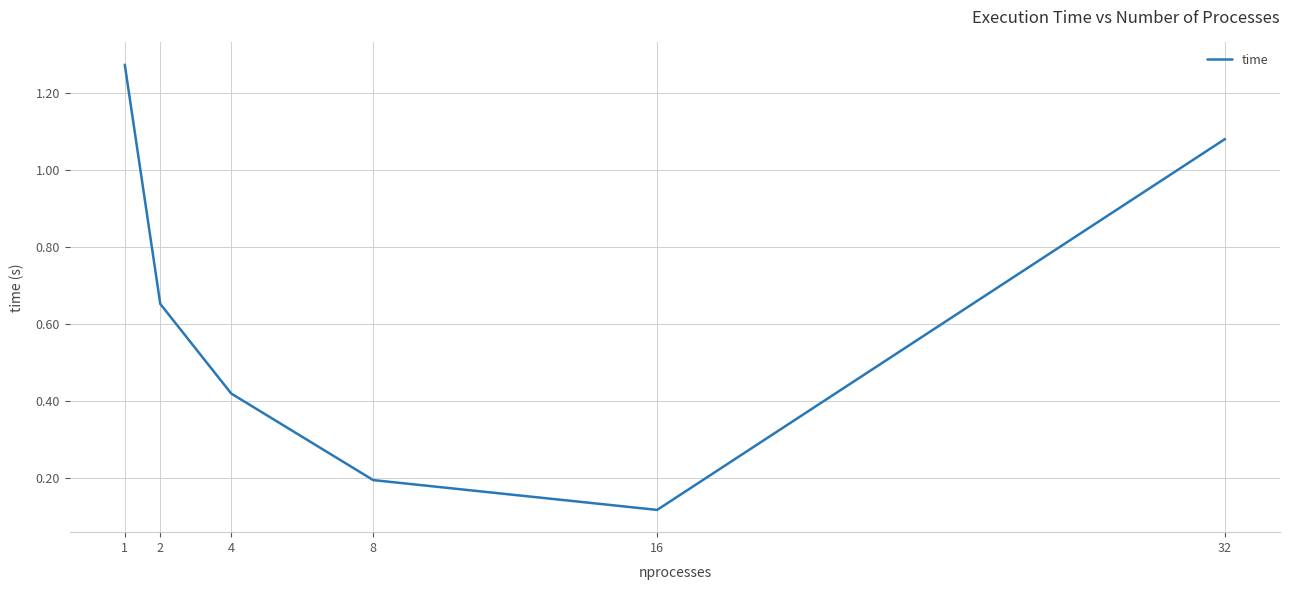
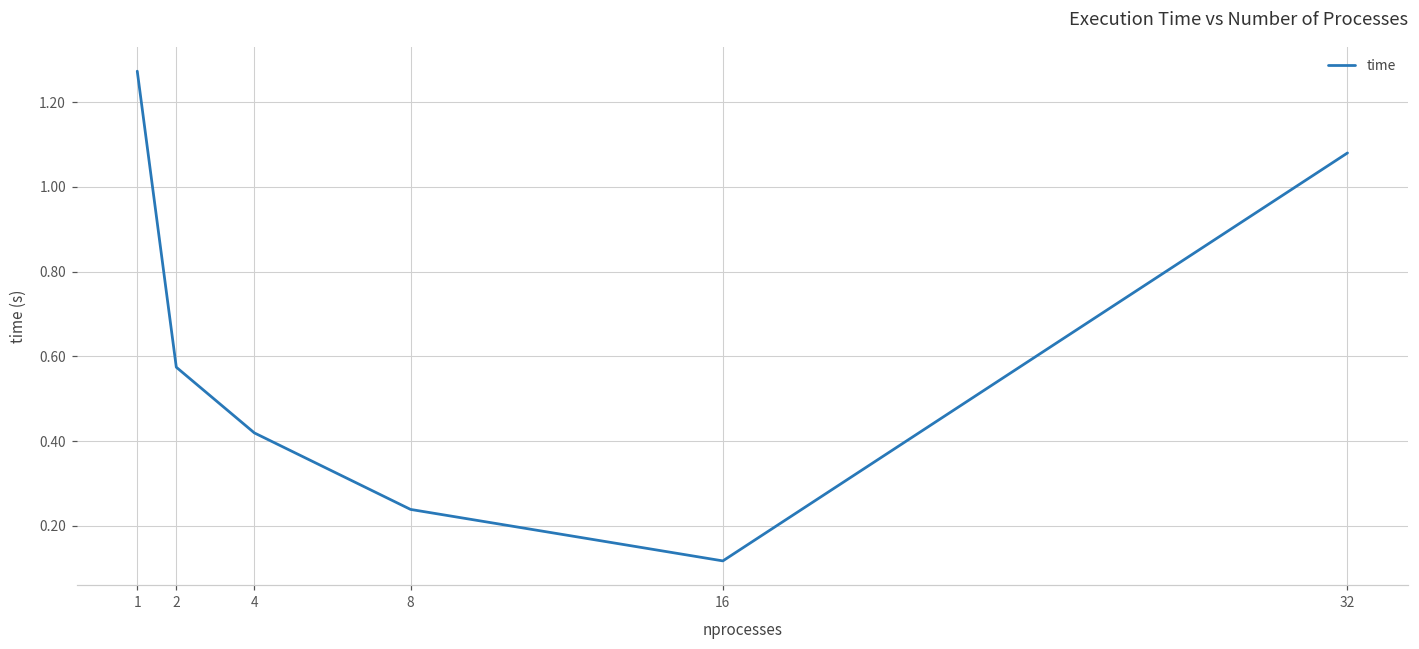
  {
    "1": 1.27,
-   "2": 0.65,
+   "2": 0.57,
    "4": 0.42,
-   "8": 0.19,
+   "8": 0.24,
    "16": 0.12,
    "32": 1.08
  }
